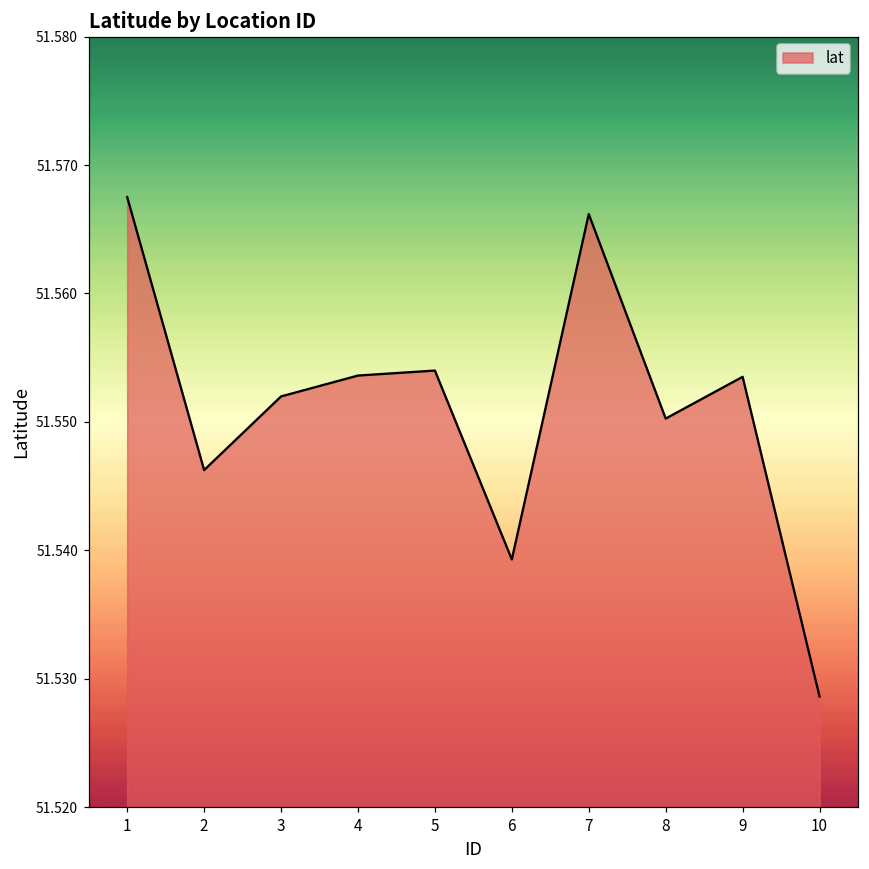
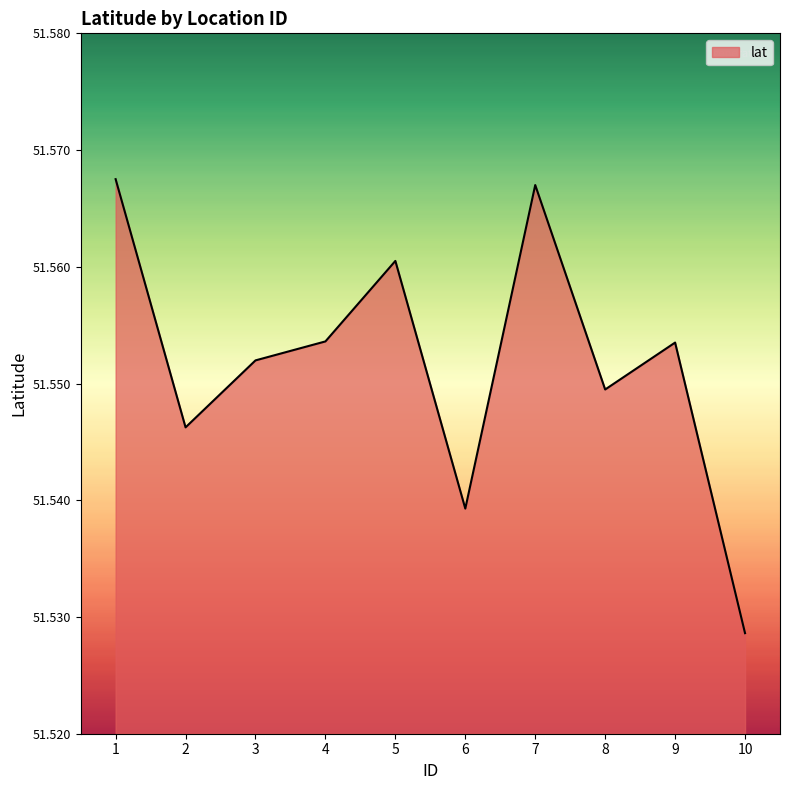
  {
    "1": 51.5675,
    "2": 51.5462,
    "3": 51.5520,
    "4": 51.5536,
-   "5": 51.5540,
+   "5": 51.5605,
    "6": 51.5393,
-   "7": 51.5662,
-   "8": 51.5503,
+   "7": 51.5670,
+   "8": 51.5495,
    "9": 51.5535,
    "10": 51.5286
  }
